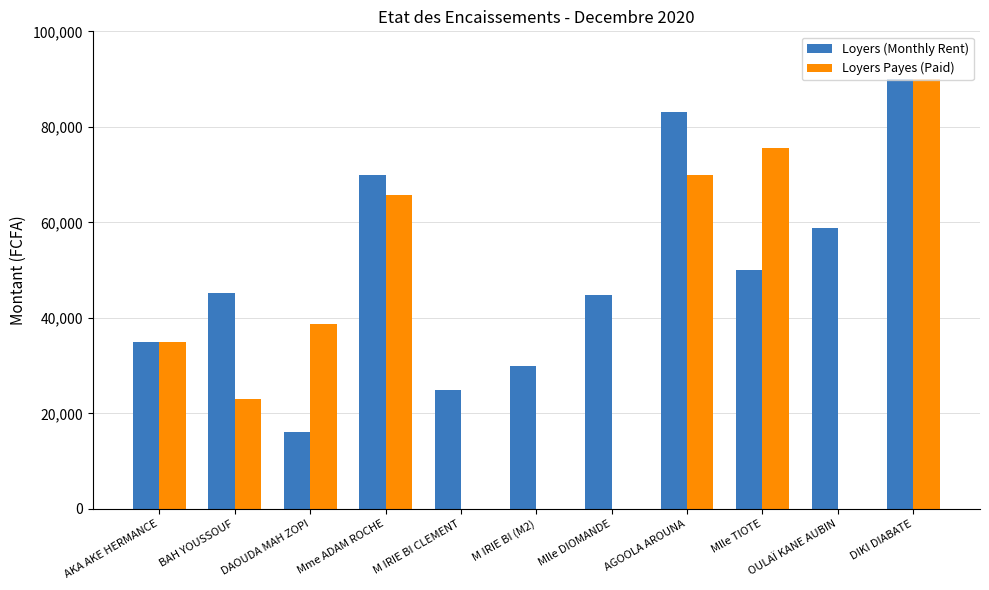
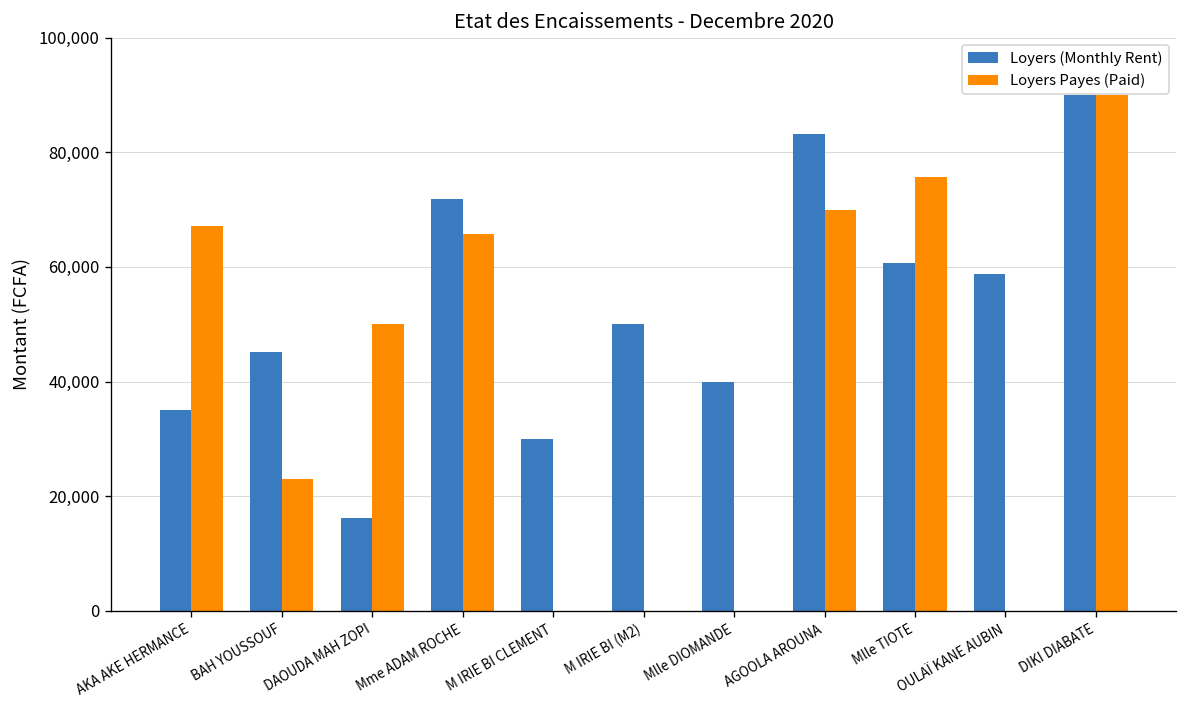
  {
    "Loyers (Monthly Rent)": {
      "AKA AKE HERMANCE": "35,000",
      "BAH YOUSSOUF": "45,000",
      "DAOUDA MAH ZOPI": "16,000",
-     "Mme ADAM ROCHE": "70,000",
-     "M IRIE BI CLEMENT": "25,000",
-     "M IRIE BI (M2)": "30,000",
-     "Mlle DIOMANDE": "45,000",
+     "Mme ADAM ROCHE": "72,000",
+     "M IRIE BI CLEMENT": "30,000",
+     "M IRIE BI (M2)": "50,000",
+     "Mlle DIOMANDE": "40,000",
      "AGOOLA AROUNA": "83,000",
-     "Mlle TIOTE": "50,000",
+     "Mlle TIOTE": "61,000",
      "OULAÏ KANE AUBIN": "59,000"
    },
    "Loyers Payes (Paid)": {
-     "AKA AKE HERMANCE": "35,000",
+     "AKA AKE HERMANCE": "67,000",
      "BAH YOUSSOUF": "23,000",
-     "DAOUDA MAH ZOPI": "39,000",
+     "DAOUDA MAH ZOPI": "50,000",
      "Mme ADAM ROCHE": "66,000",
      "M IRIE BI CLEMENT": "0",
      "M IRIE BI (M2)": "0",
      "Mlle DIOMANDE": "0",
      "AGOOLA AROUNA": "70,000",
      "Mlle TIOTE": "76,000",
      "OULAÏ KANE AUBIN": "0"
    }
  }
